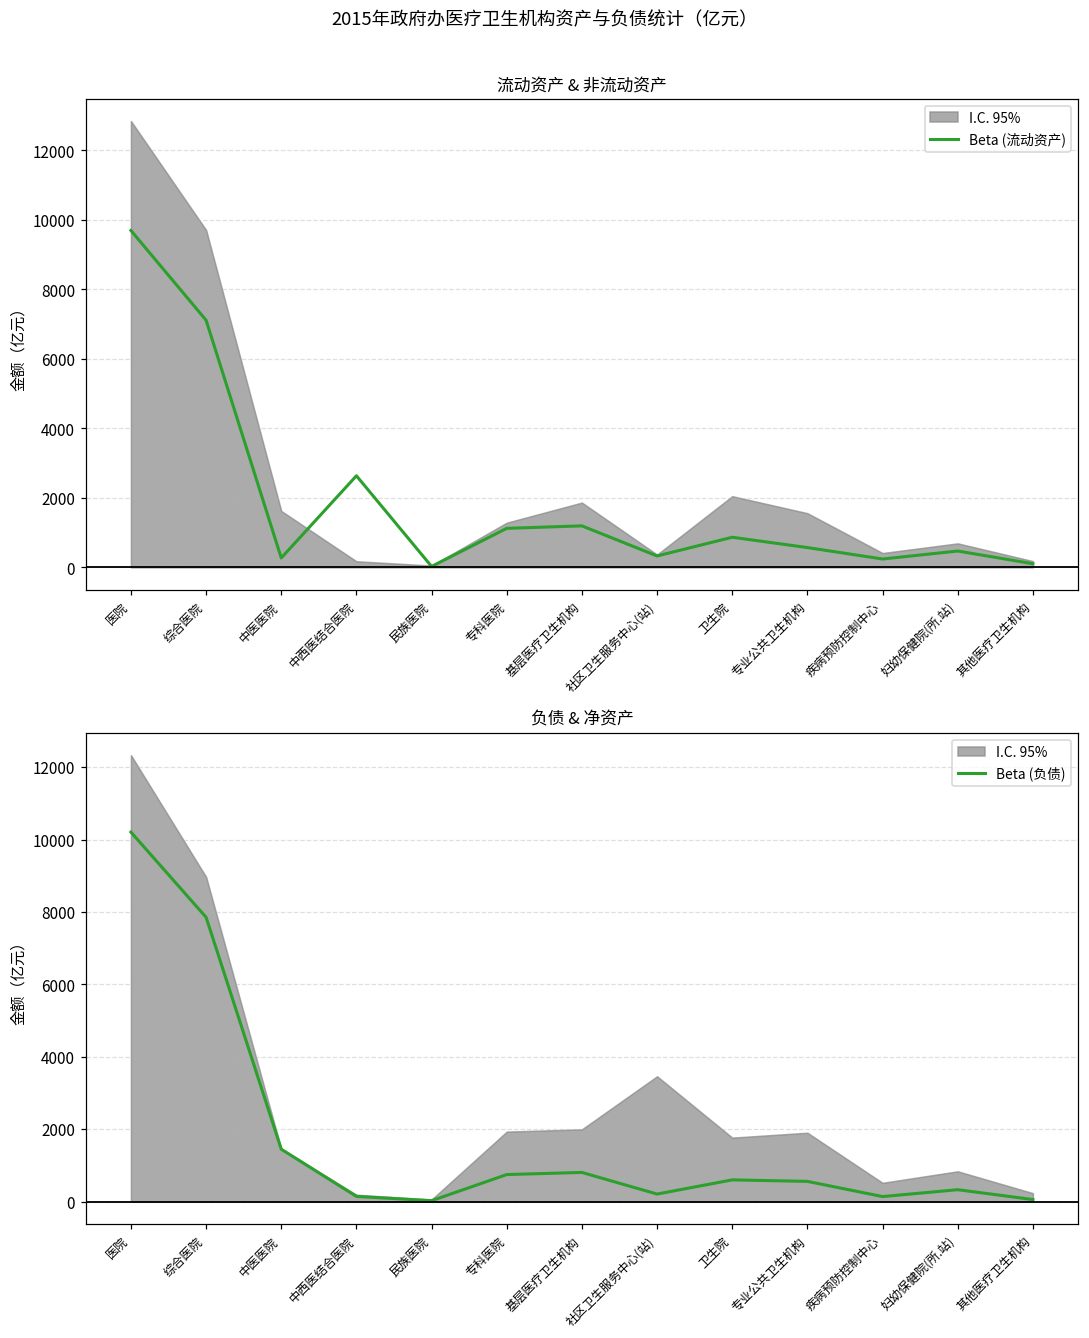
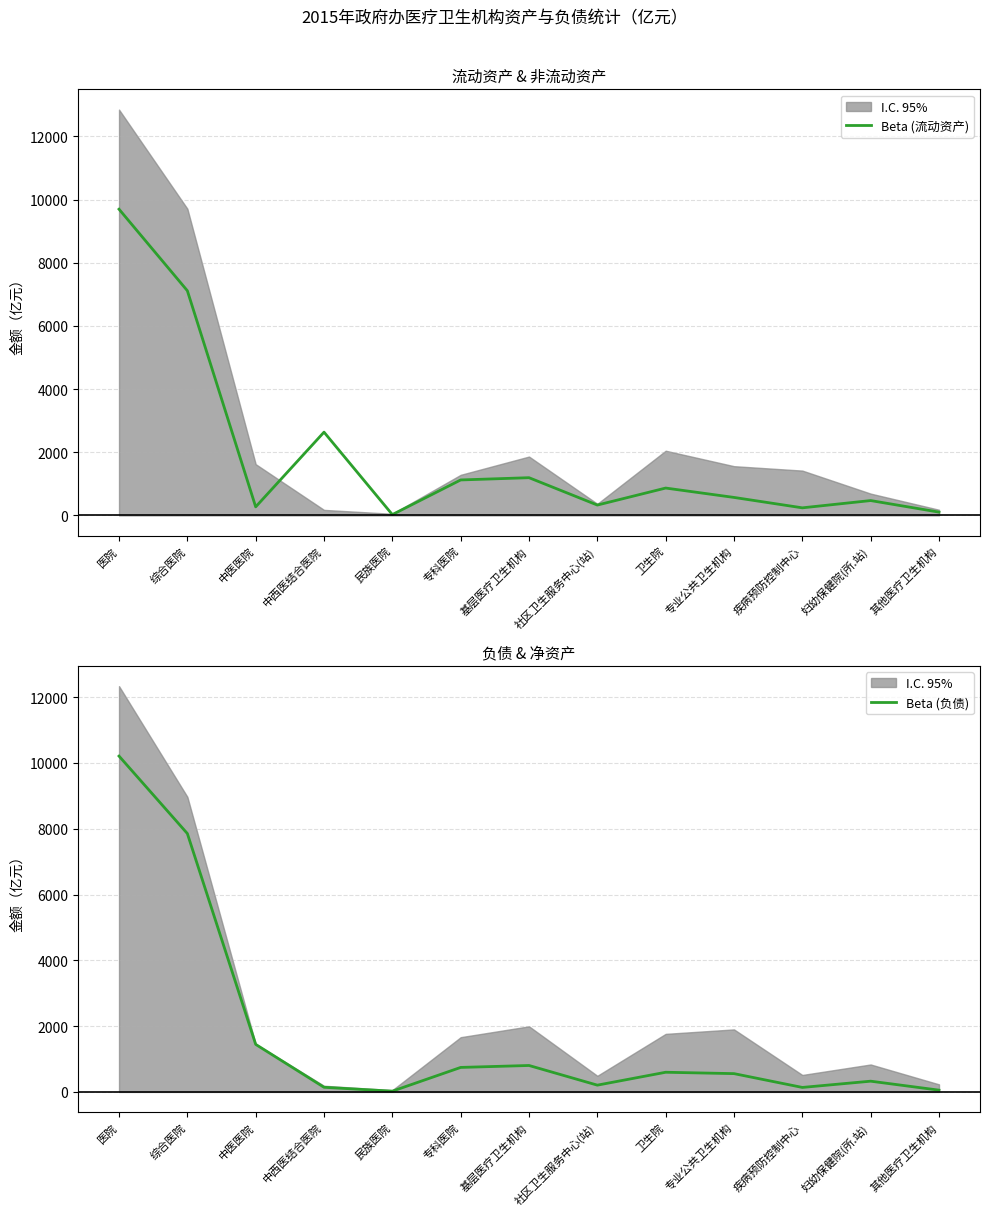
  {
    "流动资产 & 非流动资产": {
      "Beta (流动资产)": {
        "医院": 9700,
        "综合医院": 7100,
        "中医医院": 300,
        "中西医结合医院": 2600,
        "专科医院": 1100,
        "基层医疗卫生机构": 1200,
        "卫生院": 900,
        "专业公共卫生机构": 600,
        "疾病预防控制中心": 200,
        "妇幼保健院(所.站)": 500
      },
      "I.C. 95%": {
        "医院": 12800,
        "综合医院": 9700,
        "中医医院": 1600,
        "中西医结合医院": 200,
        "专科医院": 1300,
        "基层医疗卫生机构": 1900,
        "卫生院": 2000,
        "专业公共卫生机构": 1600,
-       "疾病预防控制中心": 400,
+       "疾病预防控制中心": 1400,
        "妇幼保健院(所.站)": 700
      }
    },
    "负债 & 净资产": {
      "Beta (负债)": {
        "医院": 10200,
        "综合医院": 7900,
        "专科医院": 700,
        "基层医疗卫生机构": 800,
        "社区卫生服务中心(站)": 200,
        "卫生院": 600,
        "专业公共卫生机构": 600,
        "疾病预防控制中心": 100,
        "妇幼保健院(所.站)": 300,
        "其他医疗卫生机构": 100
      },
      "I.C. 95%": {
        "医院": 12300,
        "综合医院": 9000,
-       "专科医院": 1900,
+       "专科医院": 1700,
        "基层医疗卫生机构": 2000,
-       "社区卫生服务中心(站)": 3500,
+       "社区卫生服务中心(站)": 500,
        "卫生院": 1800,
        "专业公共卫生机构": 1900,
        "疾病预防控制中心": 500,
        "妇幼保健院(所.站)": 800,
        "其他医疗卫生机构": 200
      }
    }
  }
